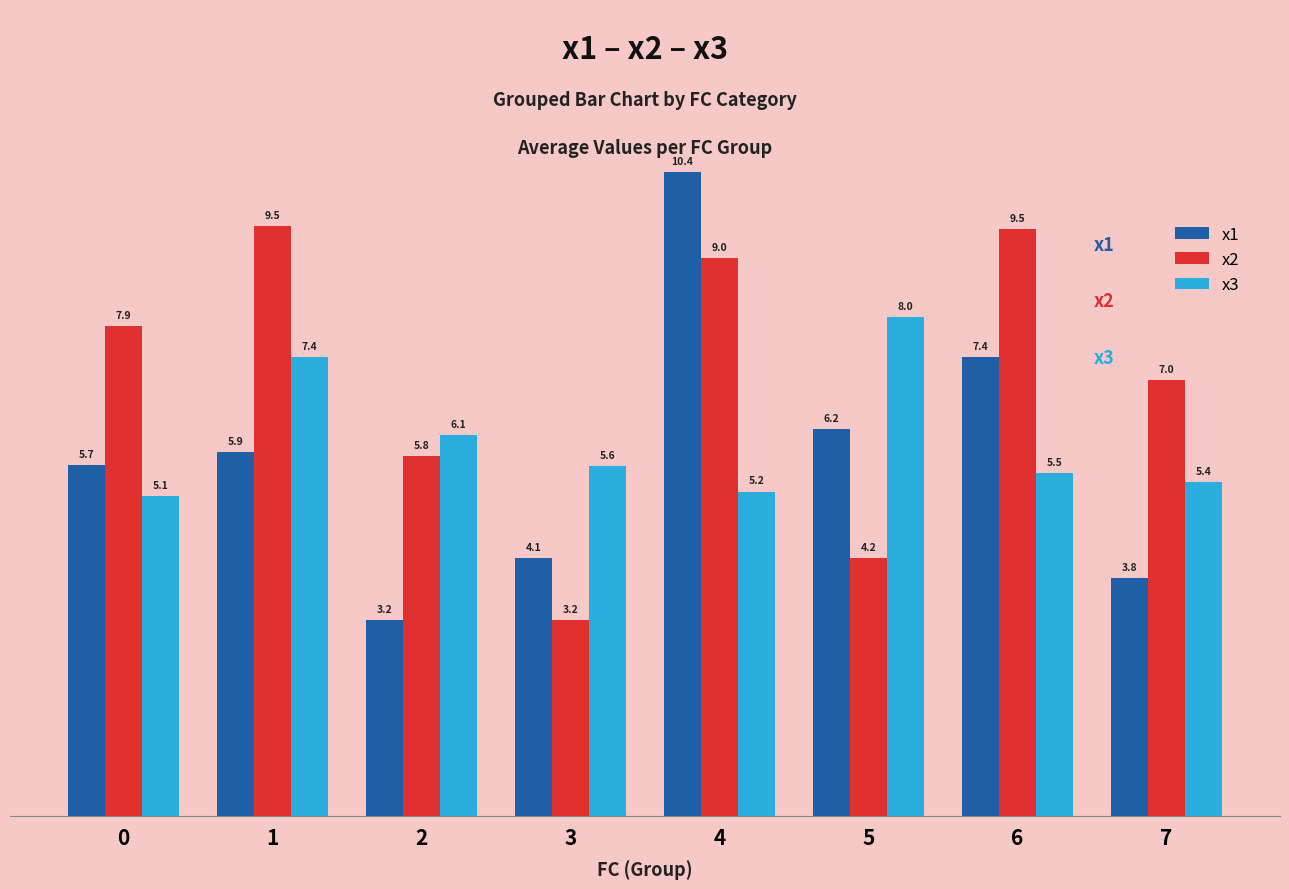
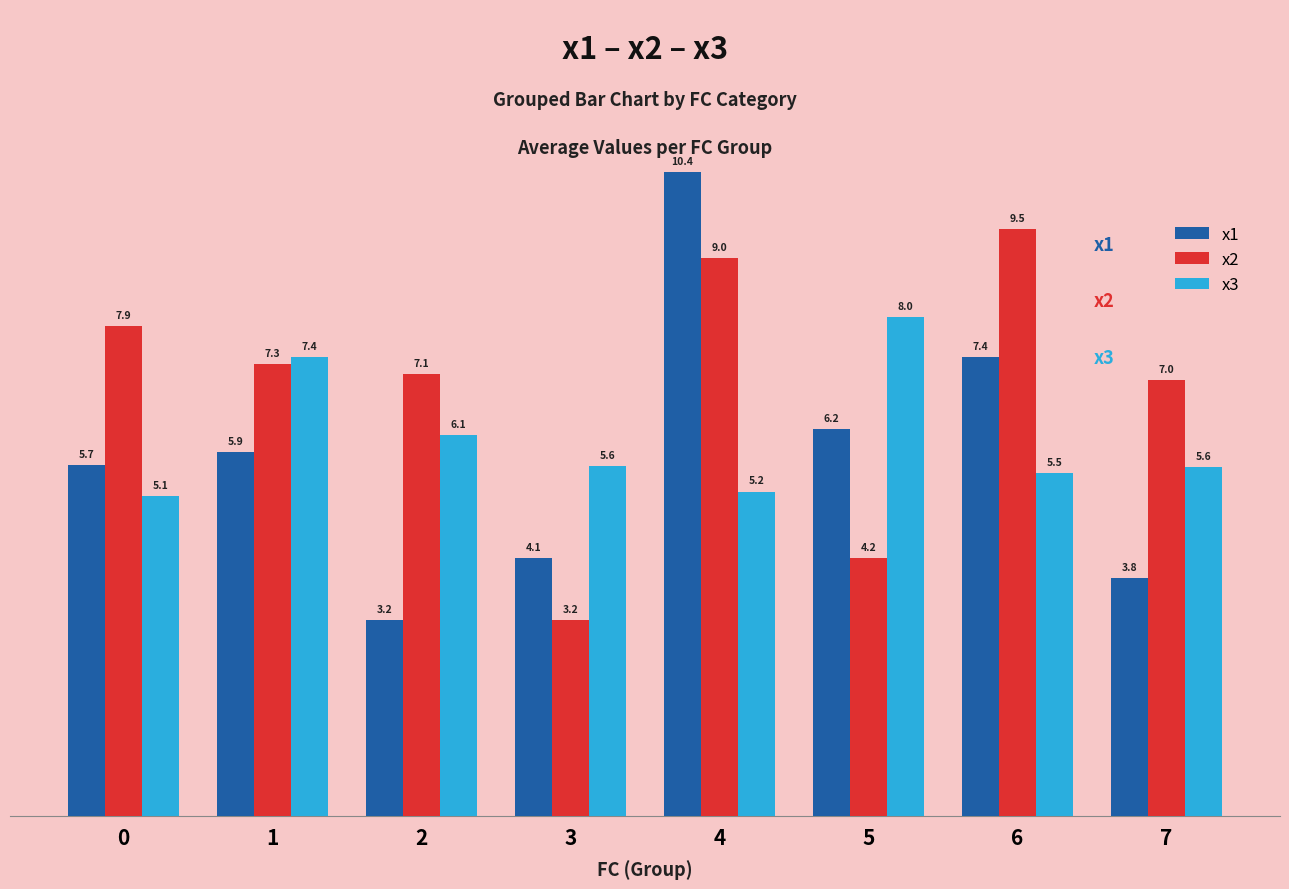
  {
    "x1": {
      "0": 5.7,
      "1": 5.9,
      "2": 3.2,
      "3": 4.1,
      "4": 10.4,
      "5": 6.2,
      "6": 7.4,
      "7": 3.8
    },
    "x2": {
      "0": 7.9,
-     "1": 9.5,
-     "2": 5.8,
+     "1": 7.3,
+     "2": 7.1,
      "3": 3.2,
      "4": 9.0,
      "5": 4.2,
      "6": 9.5,
      "7": 7.0
    },
    "x3": {
      "0": 5.1,
      "1": 7.4,
      "2": 6.1,
      "3": 5.6,
      "4": 5.2,
      "5": 8.0,
      "6": 5.5,
-     "7": 5.4
+     "7": 5.6
    }
  }
